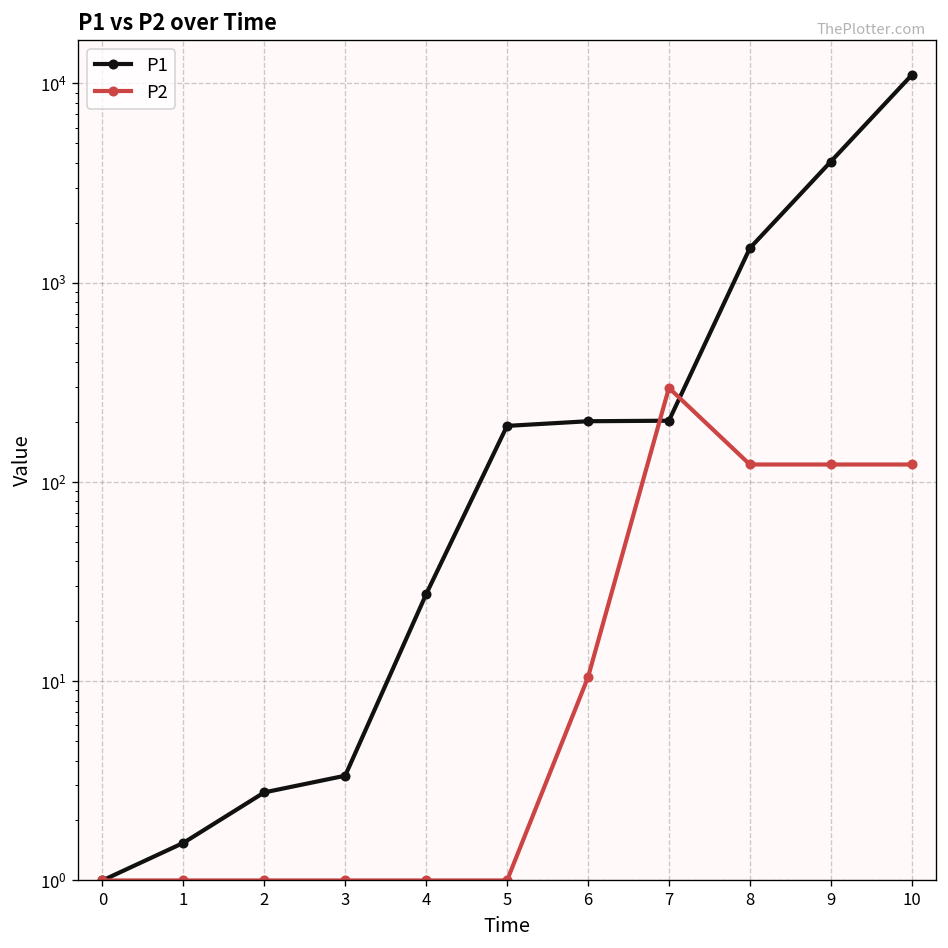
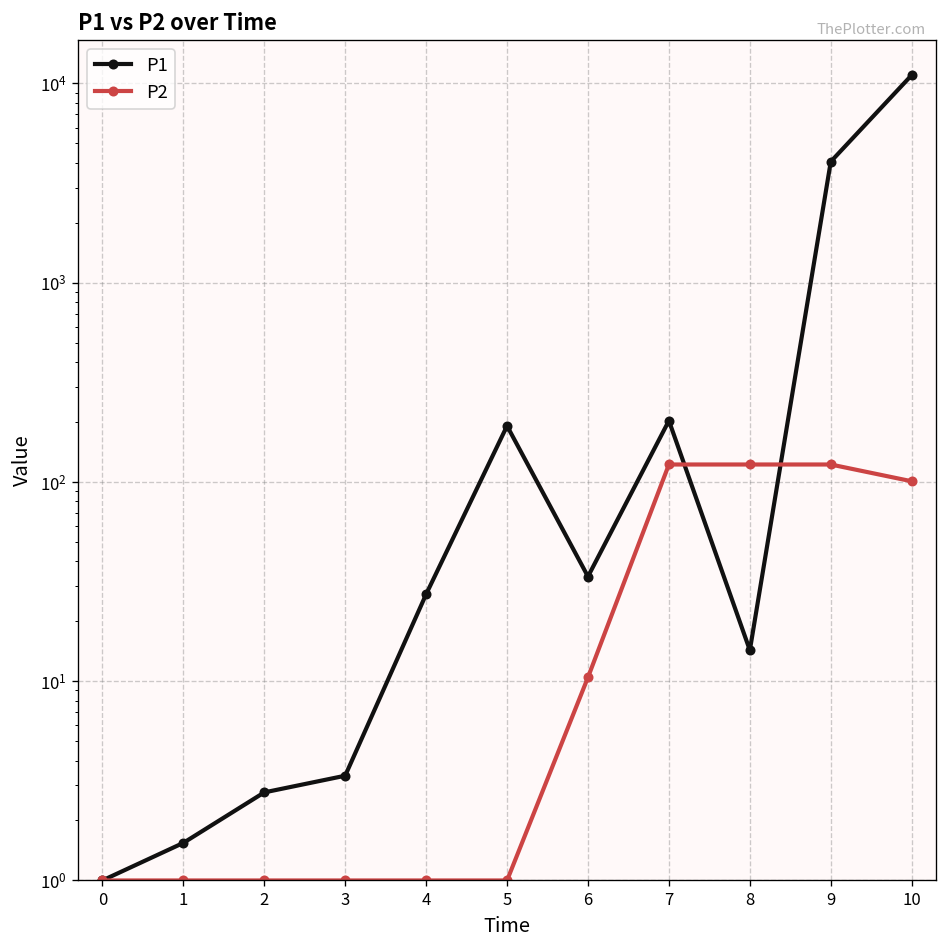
  {
    "P1": {
      "1": 1.5,
      "2": 2.8,
      "3": 3.4,
      "4": 27,
      "5": 190,
-     "6": 200,
+     "6": 34,
      "7": 200,
-     "8": 1500,
+     "8": 14,
      "9": 4100,
      "10": 11000
    },
    "P2": {
      "1": 1,
      "2": 1,
      "3": 1,
      "4": 1,
      "5": 1,
      "6": 10,
-     "7": 300,
+     "7": 120,
      "8": 120,
      "9": 120,
-     "10": 120
+     "10": 100
    }
  }
